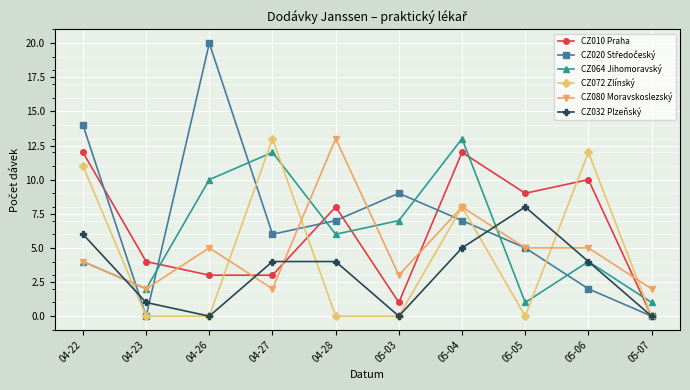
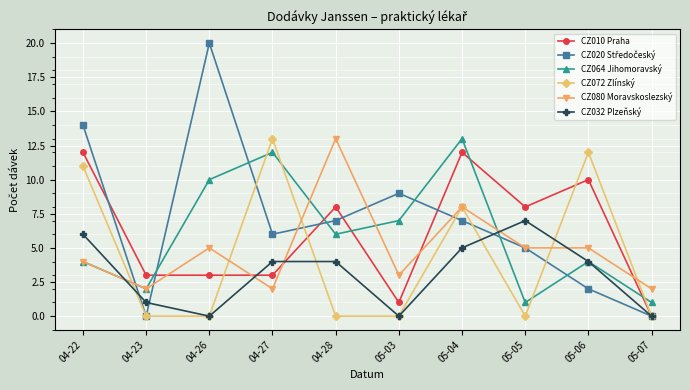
  {
    "CZ010 Praha": {
      "04-22": 12,
-     "04-23": 4,
+     "04-23": 3,
      "04-26": 3,
      "04-27": 3,
      "04-28": 8,
      "05-03": 1,
      "05-04": 12,
-     "05-05": 9,
+     "05-05": 8,
      "05-06": 10
    },
    "CZ032 Plzeňský": {
      "04-22": 6,
      "04-23": 1,
      "04-27": 4,
      "04-28": 4,
      "05-04": 5,
-     "05-05": 8
+     "05-05": 7
    }
  }
